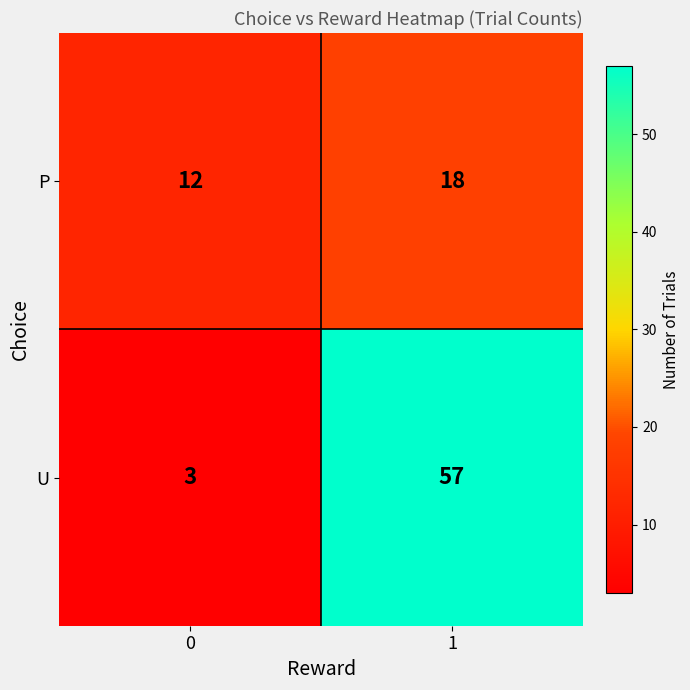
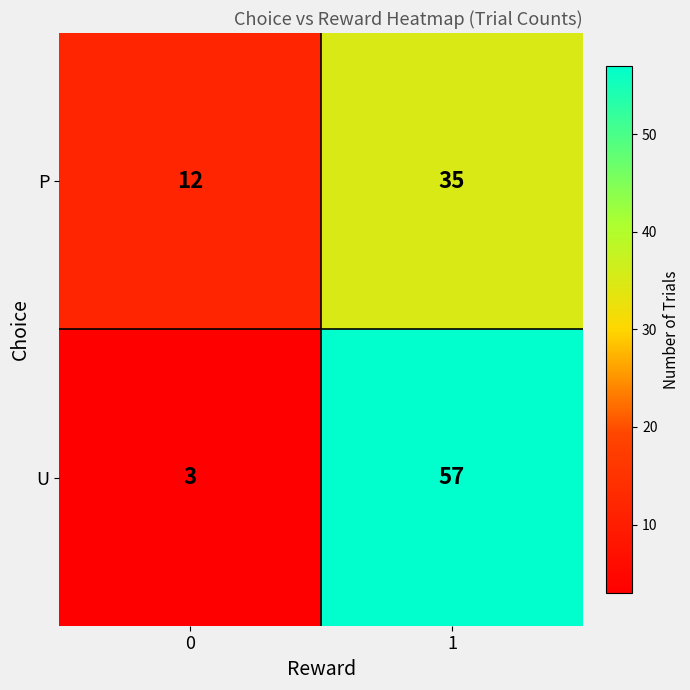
  {
    "P": {
      "0": 12,
-     "1": 18
+     "1": 35
    },
    "U": {
      "0": 3,
      "1": 57
    }
  }
